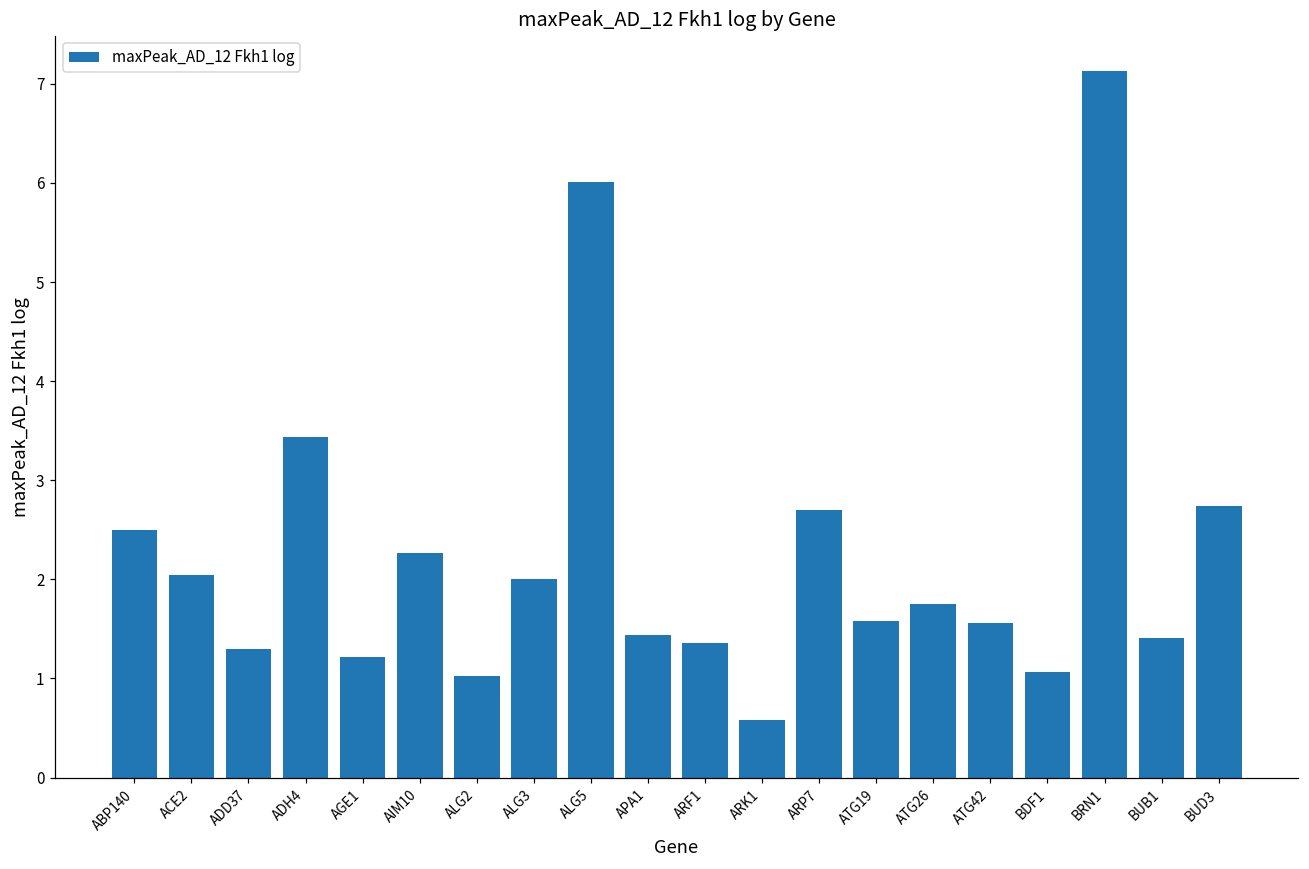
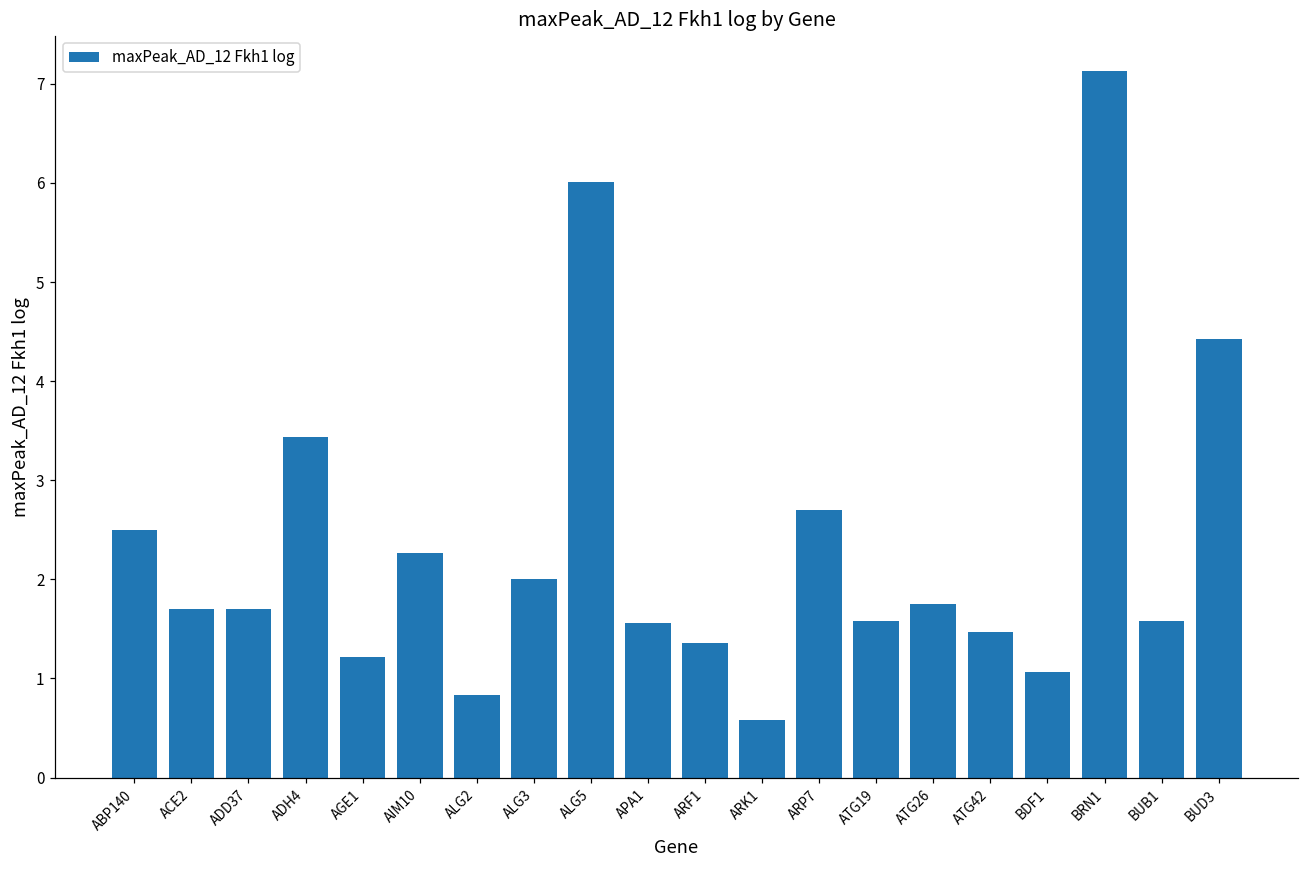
  {
    "ABP140": 2.5,
-   "ACE2": 2.0,
-   "ADD37": 1.3,
+   "ACE2": 1.7,
+   "ADD37": 1.7,
    "ADH4": 3.4,
    "AGE1": 1.2,
    "AIM10": 2.3,
-   "ALG2": 1.0,
+   "ALG2": 0.8,
    "ALG3": 2.0,
    "ALG5": 6.0,
-   "APA1": 1.4,
+   "APA1": 1.6,
    "ARF1": 1.4,
    "ARK1": 0.6,
    "ARP7": 2.7,
    "ATG19": 1.6,
    "ATG26": 1.8,
-   "ATG42": 1.6,
+   "ATG42": 1.5,
    "BDF1": 1.1,
    "BRN1": 7.1,
-   "BUB1": 1.4,
-   "BUD3": 2.7
+   "BUB1": 1.6,
+   "BUD3": 4.4
  }
